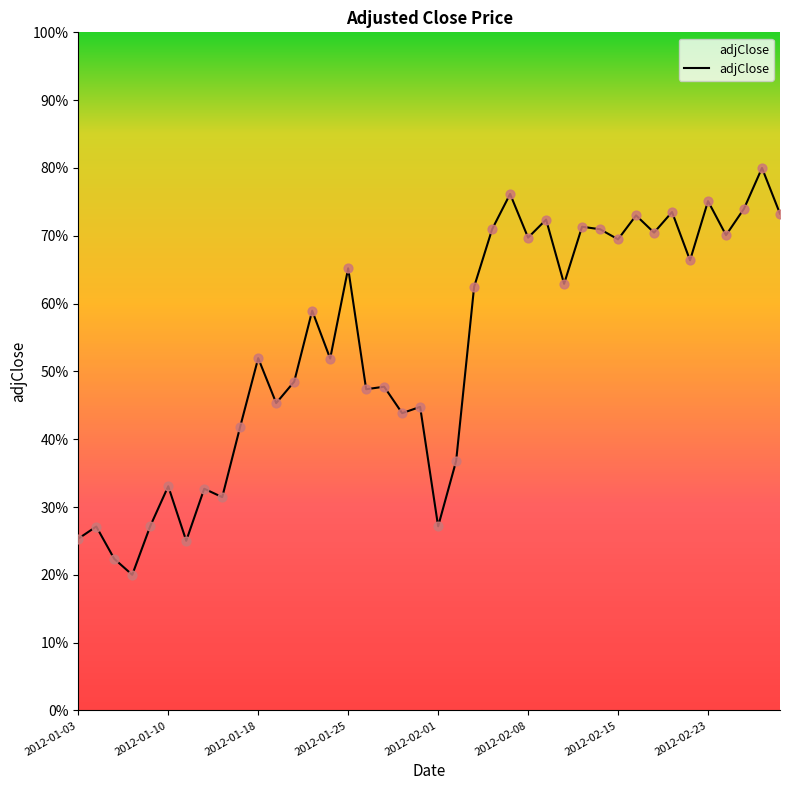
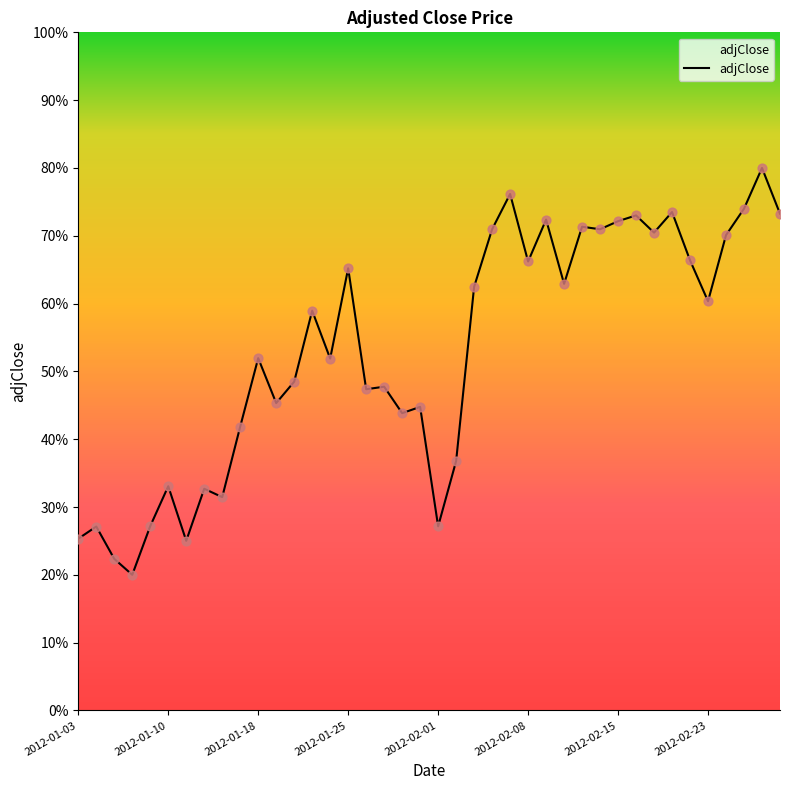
  {
    "2012-01-03": "25%",
    "2012-01-10": "33%",
    "2012-01-18": "52%",
    "2012-01-25": "65%",
    "2012-02-01": "27%",
-   "2012-02-08": "70%",
-   "2012-02-15": "69%",
-   "2012-02-23": "75%"
+   "2012-02-08": "66%",
+   "2012-02-15": "72%",
+   "2012-02-23": "60%"
  }
